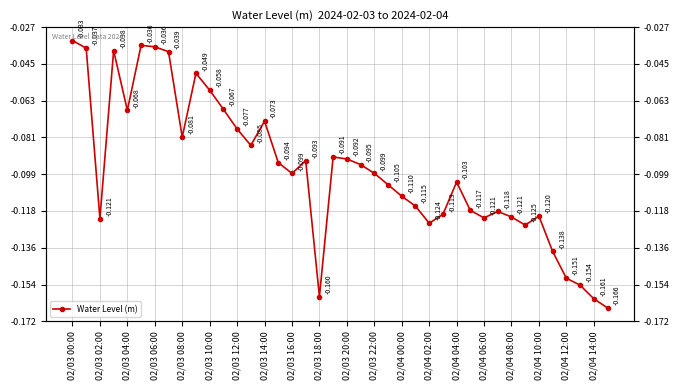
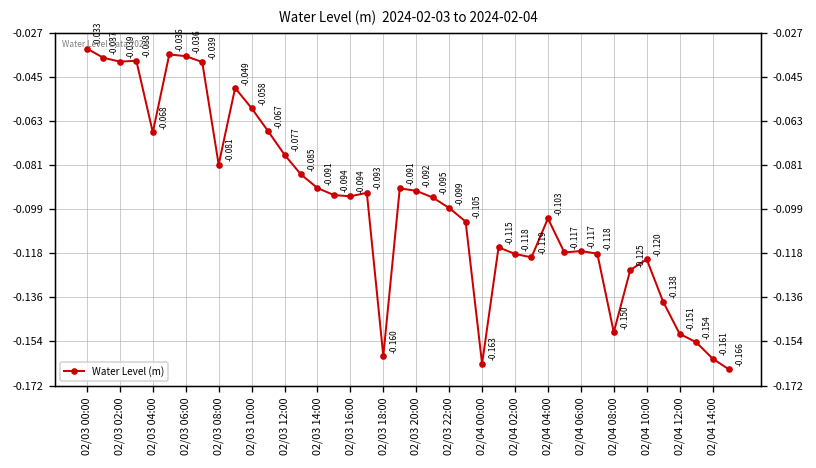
  {
-   "02/03 02:00": -0.121,
+   "02/03 02:00": -0.039,
    "02/03 04:00": -0.068,
    "02/03 06:00": -0.036,
    "02/03 08:00": -0.081,
    "02/03 10:00": -0.058,
    "02/03 12:00": -0.077,
-   "02/03 14:00": -0.073,
-   "02/03 16:00": -0.099,
+   "02/03 14:00": -0.091,
+   "02/03 16:00": -0.094,
    "02/03 18:00": -0.160,
    "02/03 20:00": -0.092,
    "02/03 22:00": -0.099,
-   "02/04 00:00": -0.110,
-   "02/04 02:00": -0.124,
+   "02/04 00:00": -0.163,
+   "02/04 02:00": -0.118,
    "02/04 04:00": -0.103,
-   "02/04 06:00": -0.121,
-   "02/04 08:00": -0.121,
+   "02/04 06:00": -0.117,
+   "02/04 08:00": -0.150,
    "02/04 10:00": -0.120,
    "02/04 12:00": -0.151,
    "02/04 14:00": -0.161
  }
